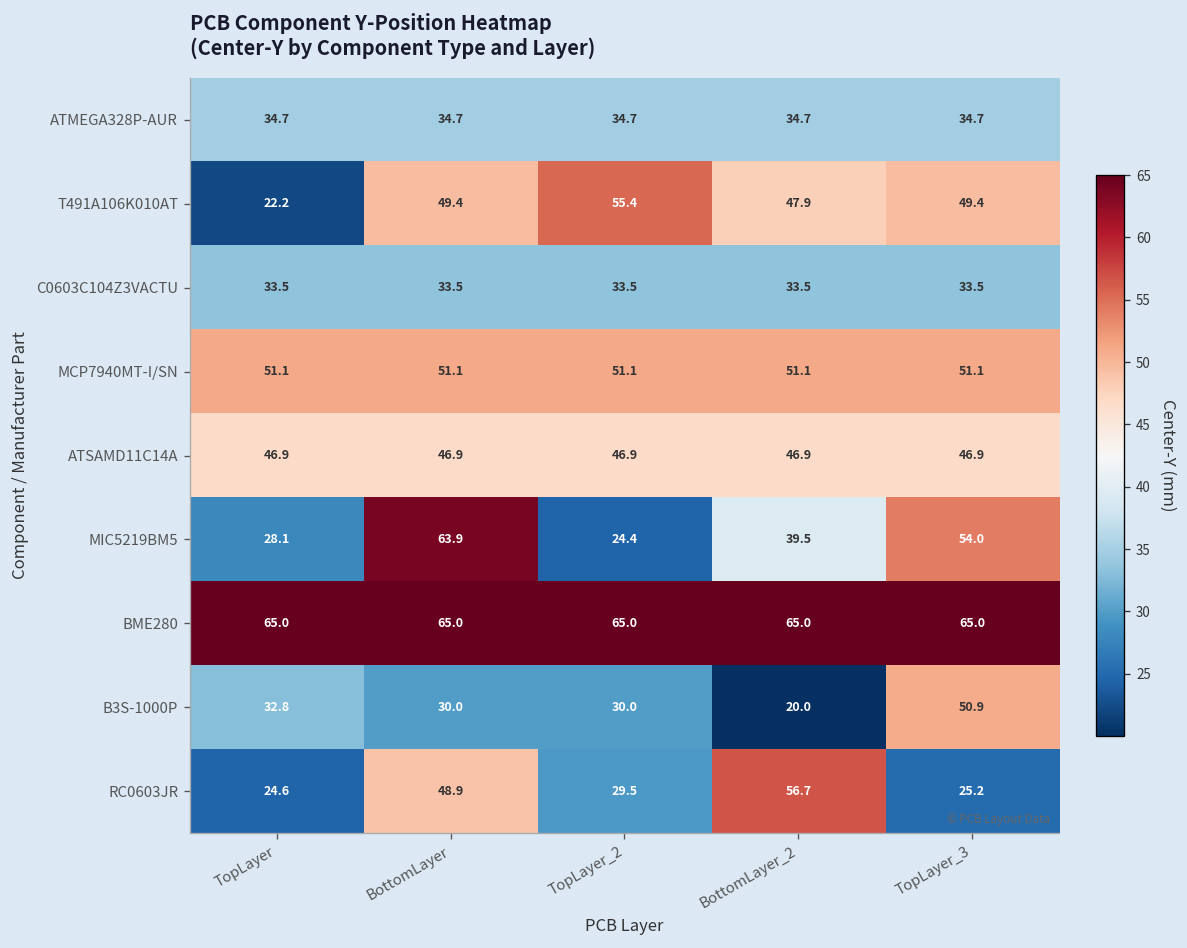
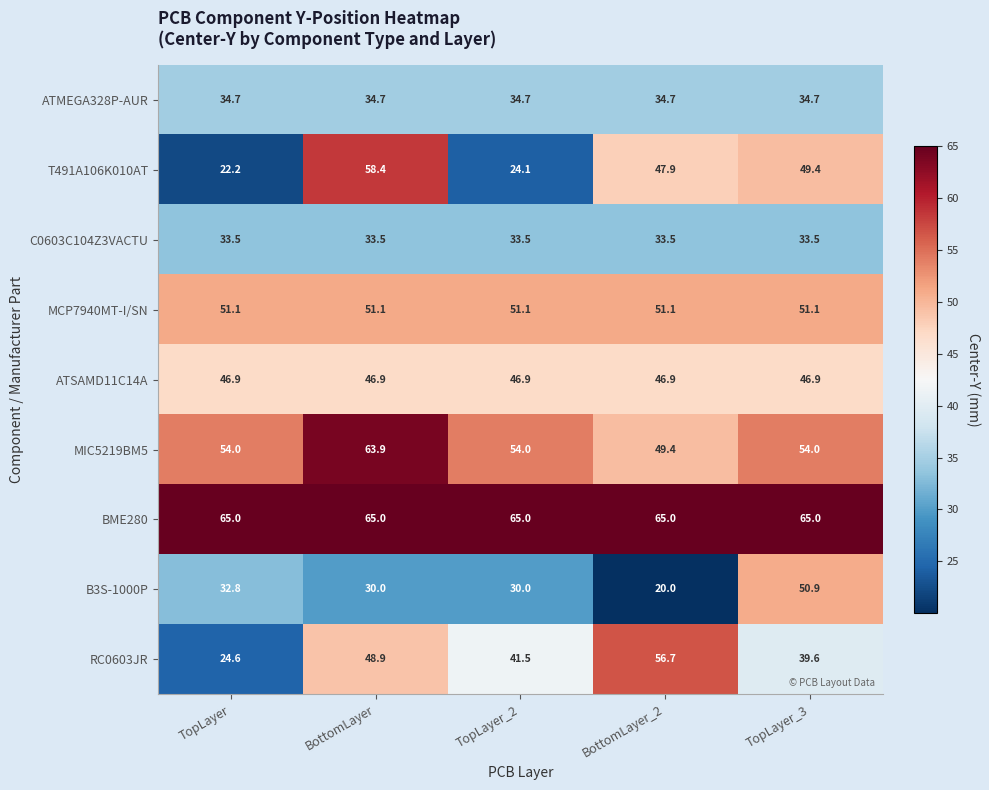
  {
    "ATMEGA328P-AUR": {
      "TopLayer": 34.7,
      "BottomLayer": 34.7,
      "TopLayer_2": 34.7,
      "BottomLayer_2": 34.7,
      "TopLayer_3": 34.7
    },
    "T491A106K010AT": {
      "TopLayer": 22.2,
-     "BottomLayer": 49.4,
-     "TopLayer_2": 55.4,
+     "BottomLayer": 58.4,
+     "TopLayer_2": 24.1,
      "BottomLayer_2": 47.9,
      "TopLayer_3": 49.4
    },
    "C0603C104Z3VACTU": {
      "TopLayer": 33.5,
      "BottomLayer": 33.5,
      "TopLayer_2": 33.5,
      "BottomLayer_2": 33.5,
      "TopLayer_3": 33.5
    },
    "MCP7940MT-I/SN": {
      "TopLayer": 51.1,
      "BottomLayer": 51.1,
      "TopLayer_2": 51.1,
      "BottomLayer_2": 51.1,
      "TopLayer_3": 51.1
    },
    "ATSAMD11C14A": {
      "TopLayer": 46.9,
      "BottomLayer": 46.9,
      "TopLayer_2": 46.9,
      "BottomLayer_2": 46.9,
      "TopLayer_3": 46.9
    },
    "MIC5219BM5": {
-     "TopLayer": 28.1,
+     "TopLayer": 54.0,
      "BottomLayer": 63.9,
-     "TopLayer_2": 24.4,
-     "BottomLayer_2": 39.5,
+     "TopLayer_2": 54.0,
+     "BottomLayer_2": 49.4,
      "TopLayer_3": 54.0
    },
    "BME280": {
      "TopLayer": 65.0,
      "BottomLayer": 65.0,
      "TopLayer_2": 65.0,
      "BottomLayer_2": 65.0,
      "TopLayer_3": 65.0
    },
    "B3S-1000P": {
      "TopLayer": 32.8,
      "BottomLayer": 30.0,
      "TopLayer_2": 30.0,
      "BottomLayer_2": 20.0,
      "TopLayer_3": 50.9
    },
    "RC0603JR": {
      "TopLayer": 24.6,
      "BottomLayer": 48.9,
-     "TopLayer_2": 29.5,
+     "TopLayer_2": 41.5,
      "BottomLayer_2": 56.7,
-     "TopLayer_3": 25.2
+     "TopLayer_3": 39.6
    }
  }
